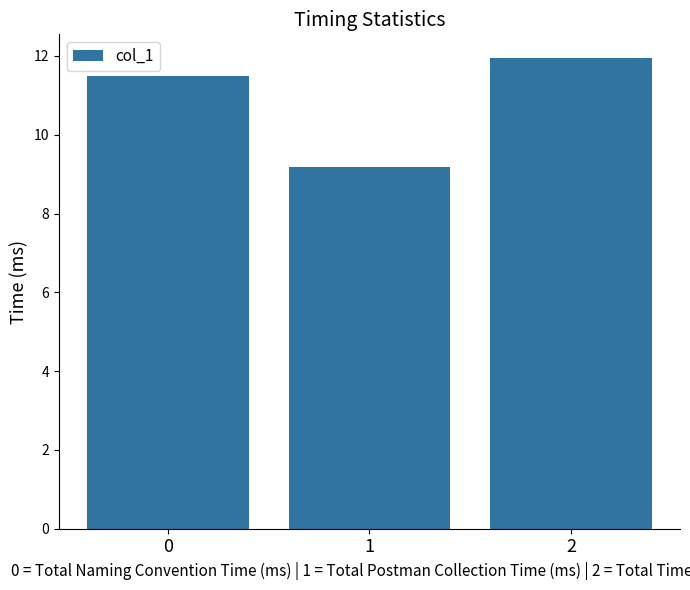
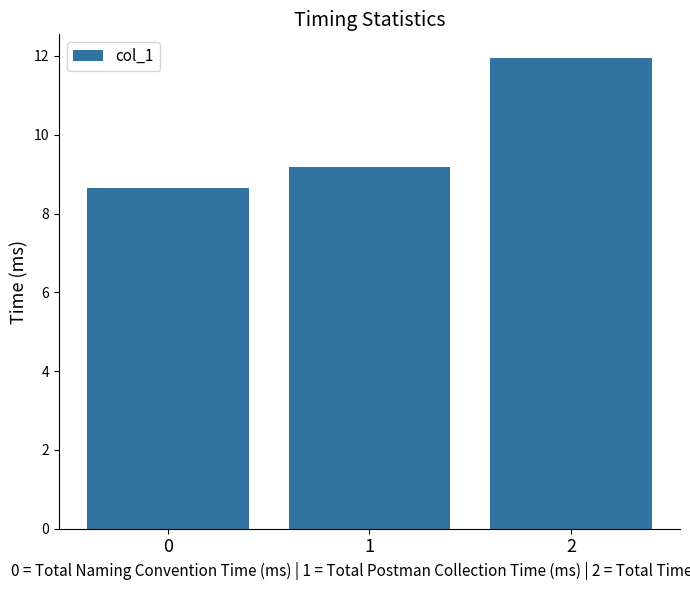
  {
-   "0": 11.5,
+   "0": 8.6,
    "1": 9.2,
    "2": 12.0
  }
